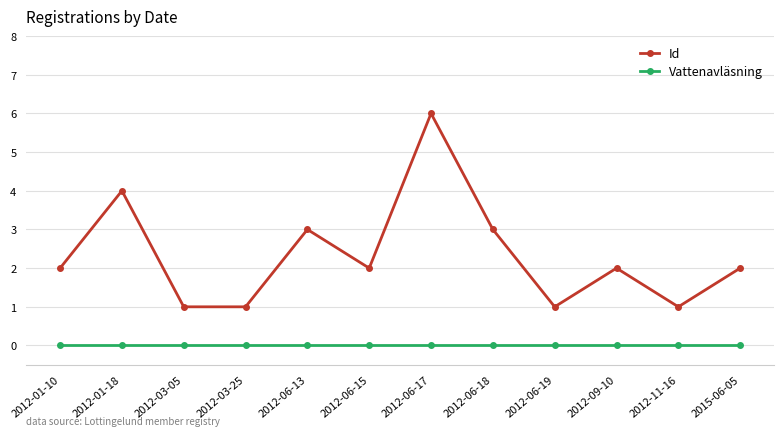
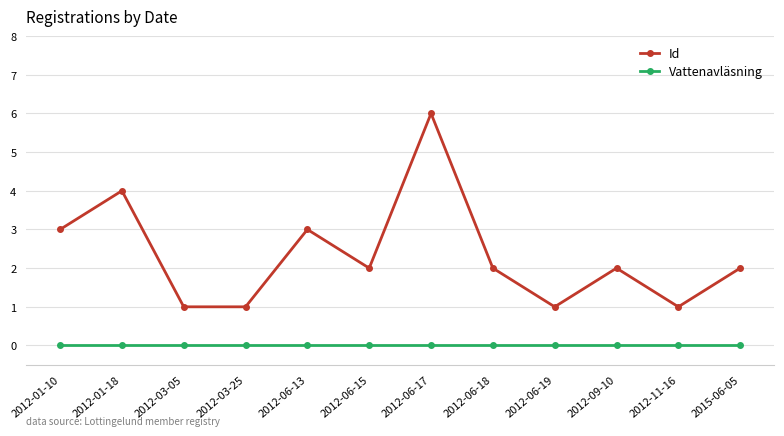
  {
    "Id": {
-     "2012-01-10": 2,
+     "2012-01-10": 3,
      "2012-01-18": 4,
      "2012-03-05": 1,
      "2012-03-25": 1,
      "2012-06-13": 3,
      "2012-06-15": 2,
      "2012-06-17": 6,
-     "2012-06-18": 3,
+     "2012-06-18": 2,
      "2012-06-19": 1,
      "2012-09-10": 2,
      "2012-11-16": 1,
      "2015-06-05": 2
    },
    "Vattenavläsning": {
      "2012-01-10": 0,
      "2012-01-18": 0,
      "2012-03-05": 0,
      "2012-03-25": 0,
      "2012-06-13": 0,
      "2012-06-15": 0,
      "2012-06-17": 0,
      "2012-06-18": 0,
      "2012-06-19": 0,
      "2012-09-10": 0,
      "2012-11-16": 0,
      "2015-06-05": 0
    }
  }
